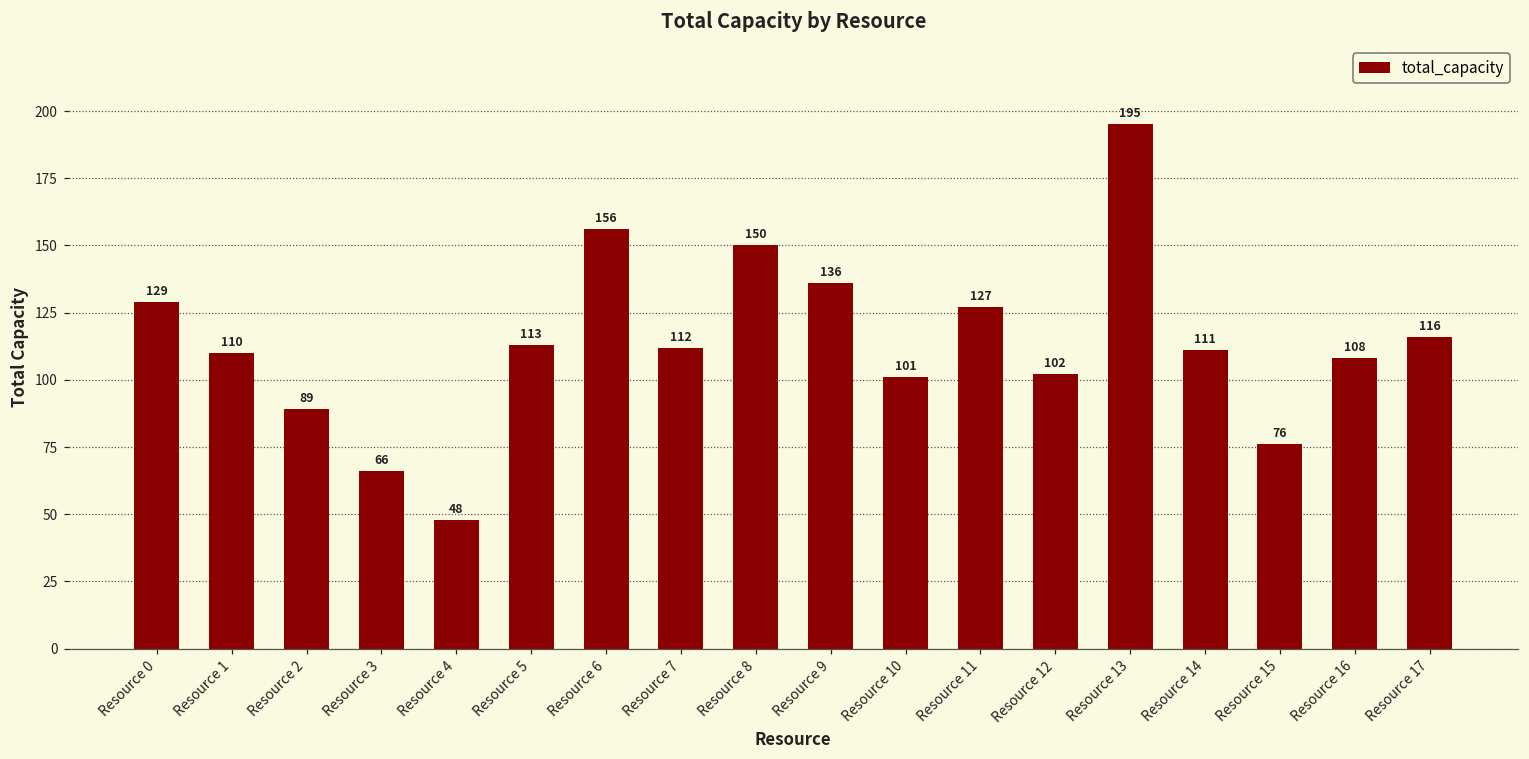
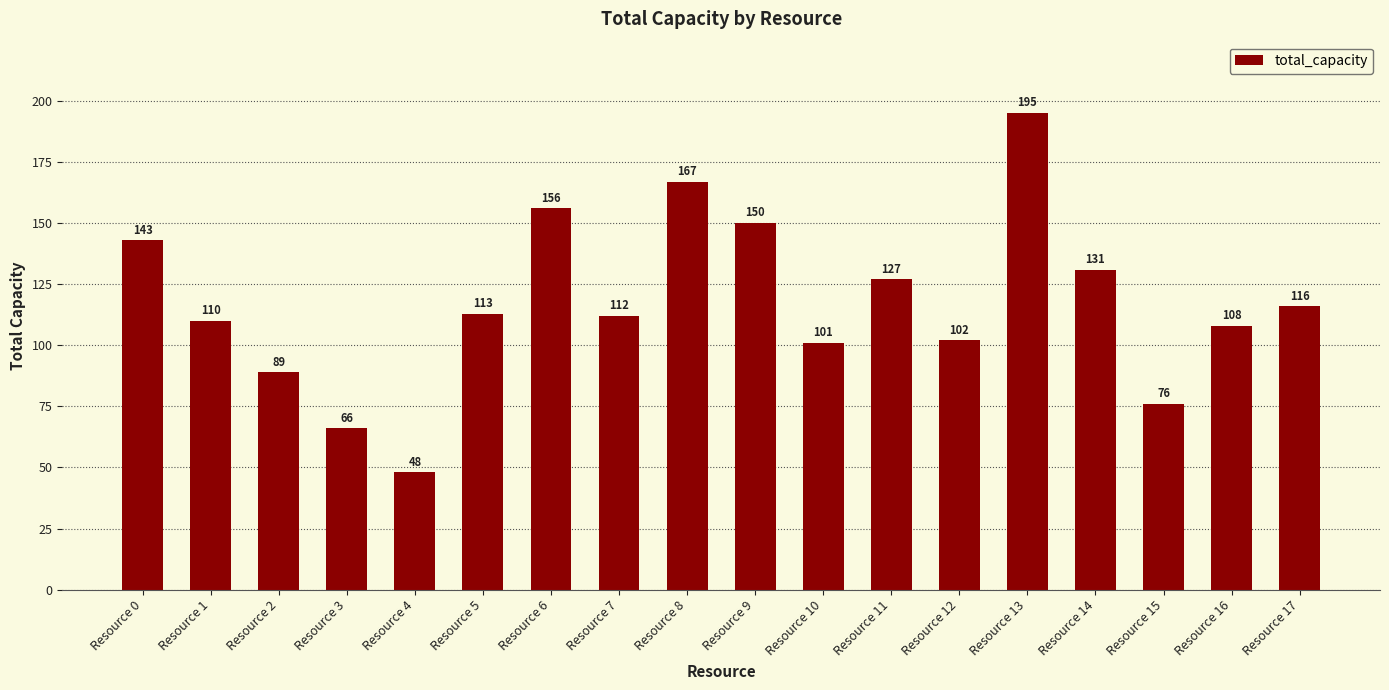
  {
-   "Resource 0": 129,
+   "Resource 0": 143,
    "Resource 1": 110,
    "Resource 2": 89,
    "Resource 3": 66,
    "Resource 4": 48,
    "Resource 5": 113,
    "Resource 6": 156,
    "Resource 7": 112,
-   "Resource 8": 150,
-   "Resource 9": 136,
+   "Resource 8": 167,
+   "Resource 9": 150,
    "Resource 10": 101,
    "Resource 11": 127,
    "Resource 12": 102,
    "Resource 13": 195,
-   "Resource 14": 111,
+   "Resource 14": 131,
    "Resource 15": 76,
    "Resource 16": 108,
    "Resource 17": 116
  }
